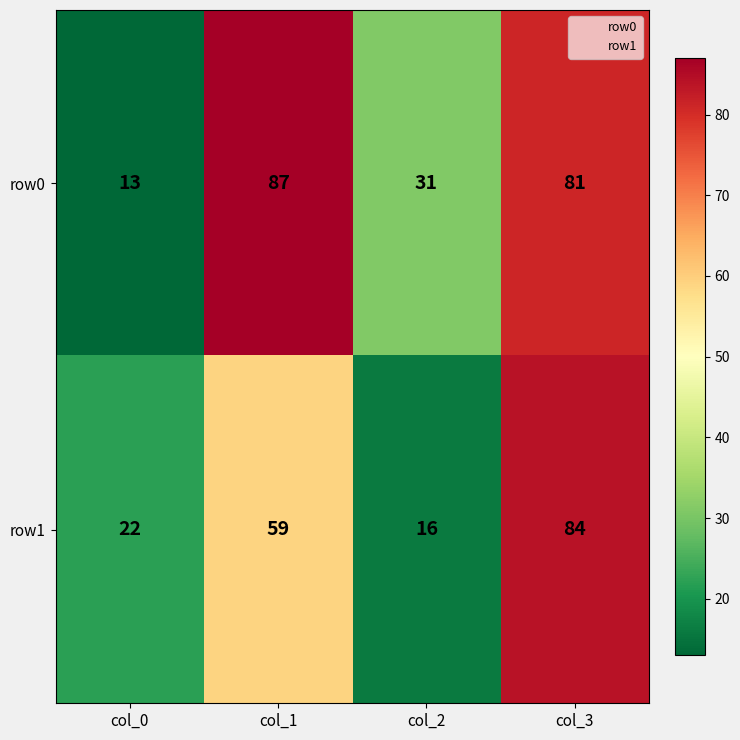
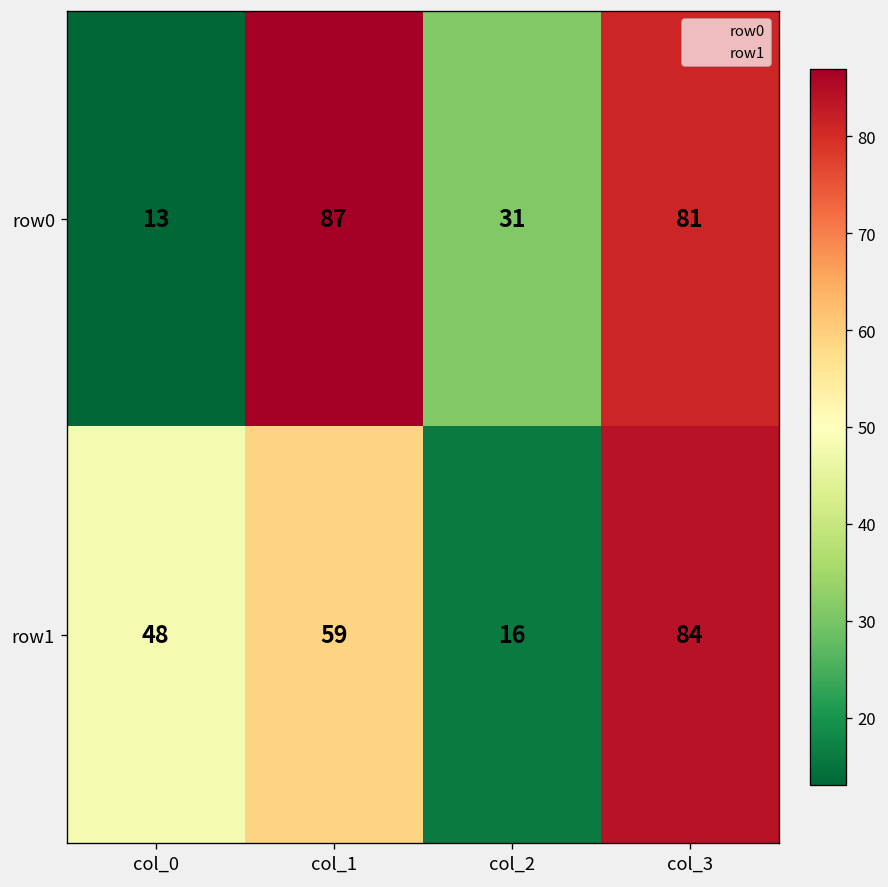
  {
    "row0": {
      "col_0": 13,
      "col_1": 87,
      "col_2": 31,
      "col_3": 81
    },
    "row1": {
-     "col_0": 22,
+     "col_0": 48,
      "col_1": 59,
      "col_2": 16,
      "col_3": 84
    }
  }
